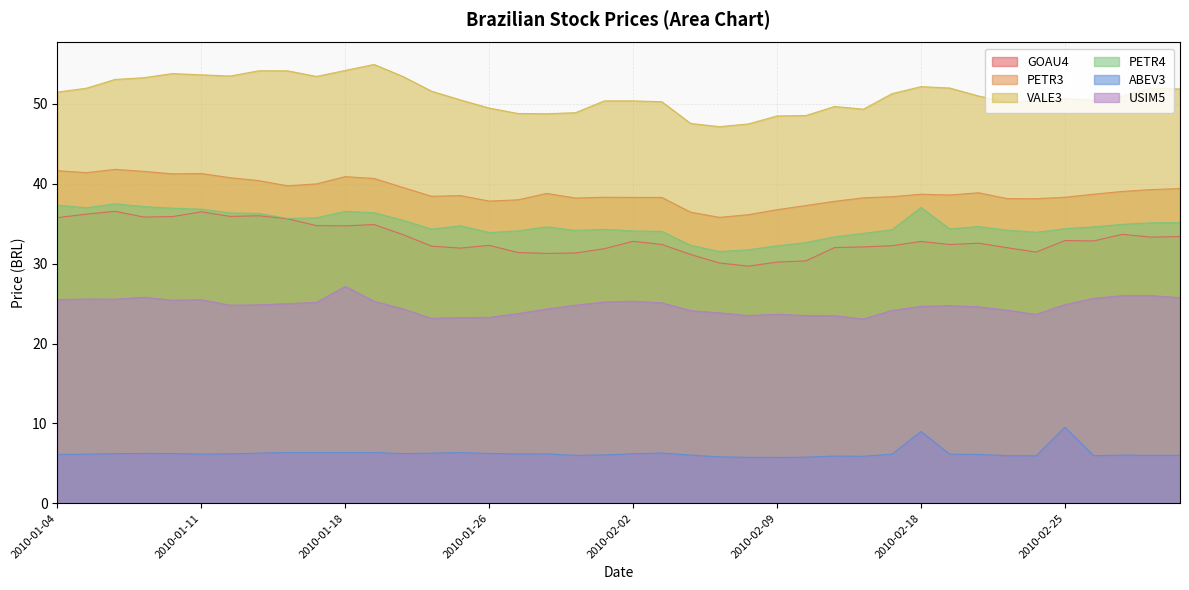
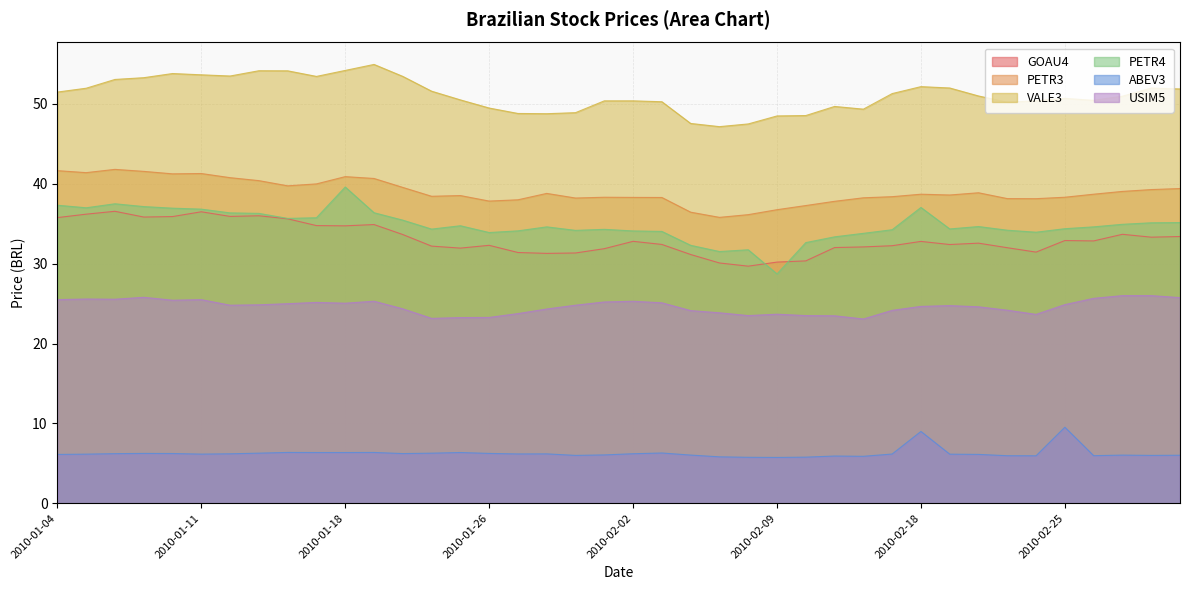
  {
    "PETR4": {
      "2010-01-04": 37,
      "2010-01-11": 37,
-     "2010-01-18": 37,
+     "2010-01-18": 40,
      "2010-01-26": 34,
      "2010-02-02": 34,
-     "2010-02-09": 32,
+     "2010-02-09": 29,
      "2010-02-18": 37,
      "2010-02-25": 34
    },
    "ABEV3": {
      "2010-01-04": 6,
      "2010-01-11": 6,
      "2010-01-18": 6,
      "2010-01-26": 6,
      "2010-02-02": 6,
      "2010-02-09": 6,
      "2010-02-18": 9,
      "2010-02-25": 10
    },
    "USIM5": {
      "2010-01-04": 26,
      "2010-01-11": 25,
-     "2010-01-18": 27,
+     "2010-01-18": 25,
      "2010-01-26": 23,
      "2010-02-02": 25,
      "2010-02-09": 24,
      "2010-02-18": 25,
      "2010-02-25": 25
    }
  }
